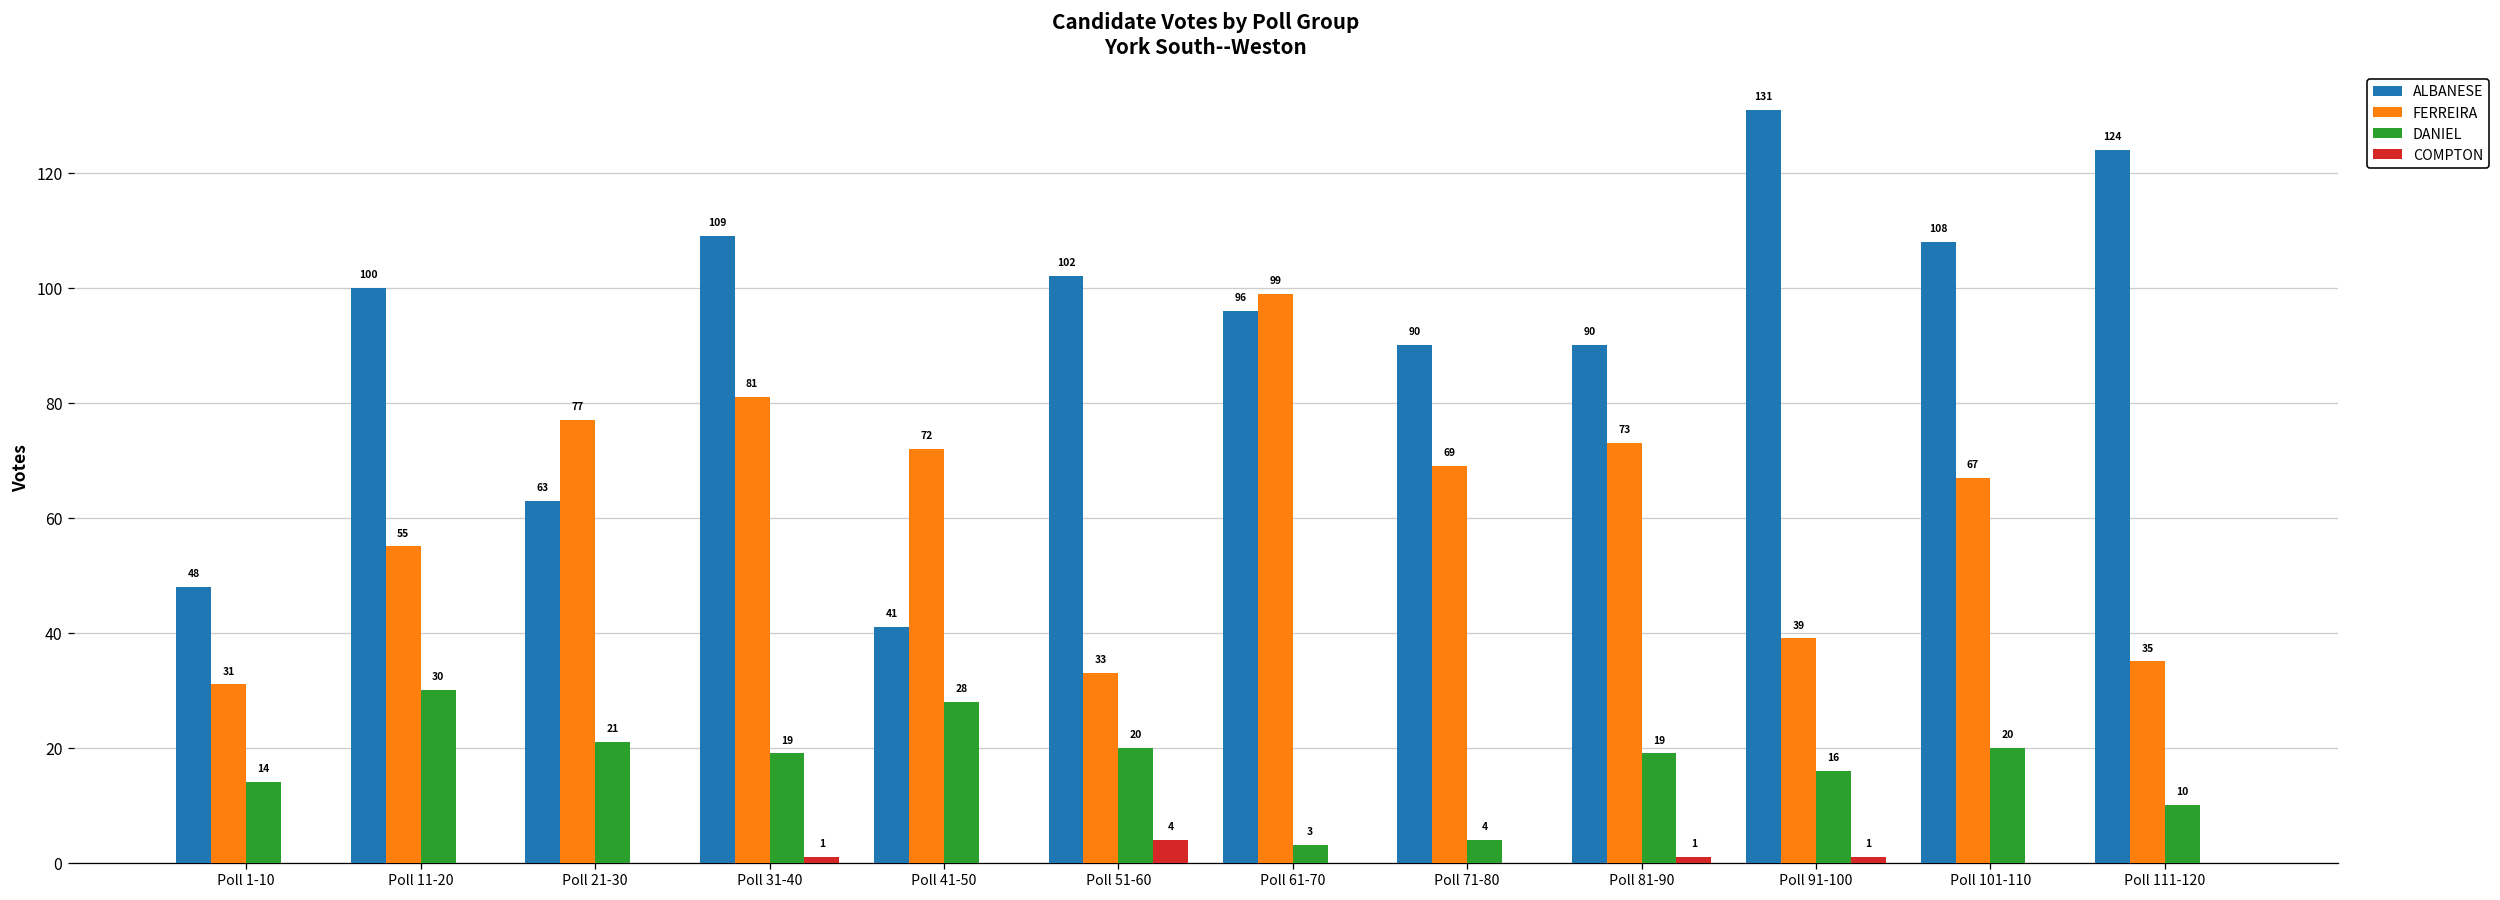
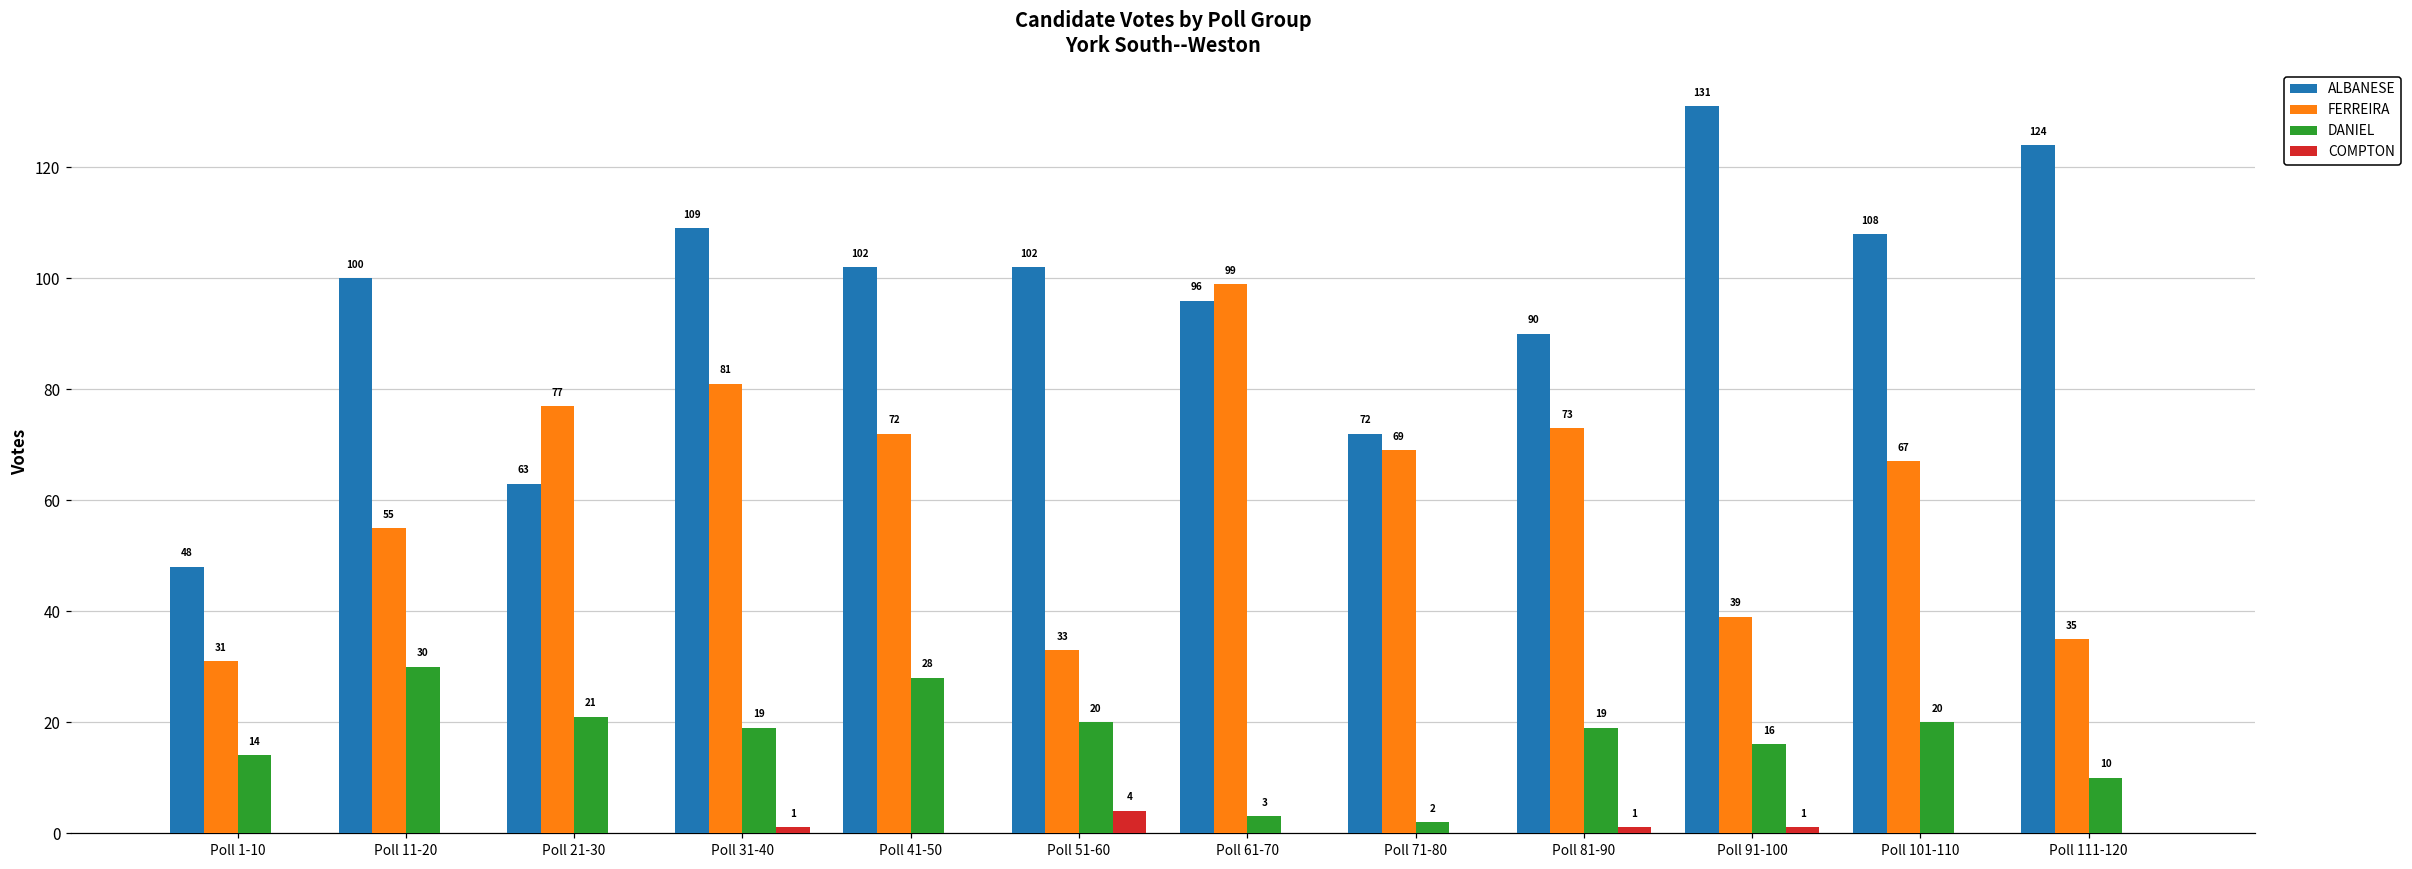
  {
    "ALBANESE": {
      "Poll 1-10": 48,
      "Poll 11-20": 100,
      "Poll 21-30": 63,
      "Poll 31-40": 109,
-     "Poll 41-50": 41,
+     "Poll 41-50": 102,
      "Poll 51-60": 102,
      "Poll 61-70": 96,
-     "Poll 71-80": 90,
+     "Poll 71-80": 72,
      "Poll 81-90": 90,
      "Poll 91-100": 131,
      "Poll 101-110": 108,
      "Poll 111-120": 124
    },
    "FERREIRA": {
      "Poll 1-10": 31,
      "Poll 11-20": 55,
      "Poll 21-30": 77,
      "Poll 31-40": 81,
      "Poll 41-50": 72,
      "Poll 51-60": 33,
      "Poll 61-70": 99,
      "Poll 71-80": 69,
      "Poll 81-90": 73,
      "Poll 91-100": 39,
      "Poll 101-110": 67,
      "Poll 111-120": 35
    },
    "DANIEL": {
      "Poll 1-10": 14,
      "Poll 11-20": 30,
      "Poll 21-30": 21,
      "Poll 31-40": 19,
      "Poll 41-50": 28,
      "Poll 51-60": 20,
      "Poll 61-70": 3,
-     "Poll 71-80": 4,
+     "Poll 71-80": 2,
      "Poll 81-90": 19,
      "Poll 91-100": 16,
      "Poll 101-110": 20,
      "Poll 111-120": 10
    },
    "COMPTON": {
      "Poll 31-40": 1,
      "Poll 51-60": 4,
      "Poll 81-90": 1,
      "Poll 91-100": 1
    }
  }
